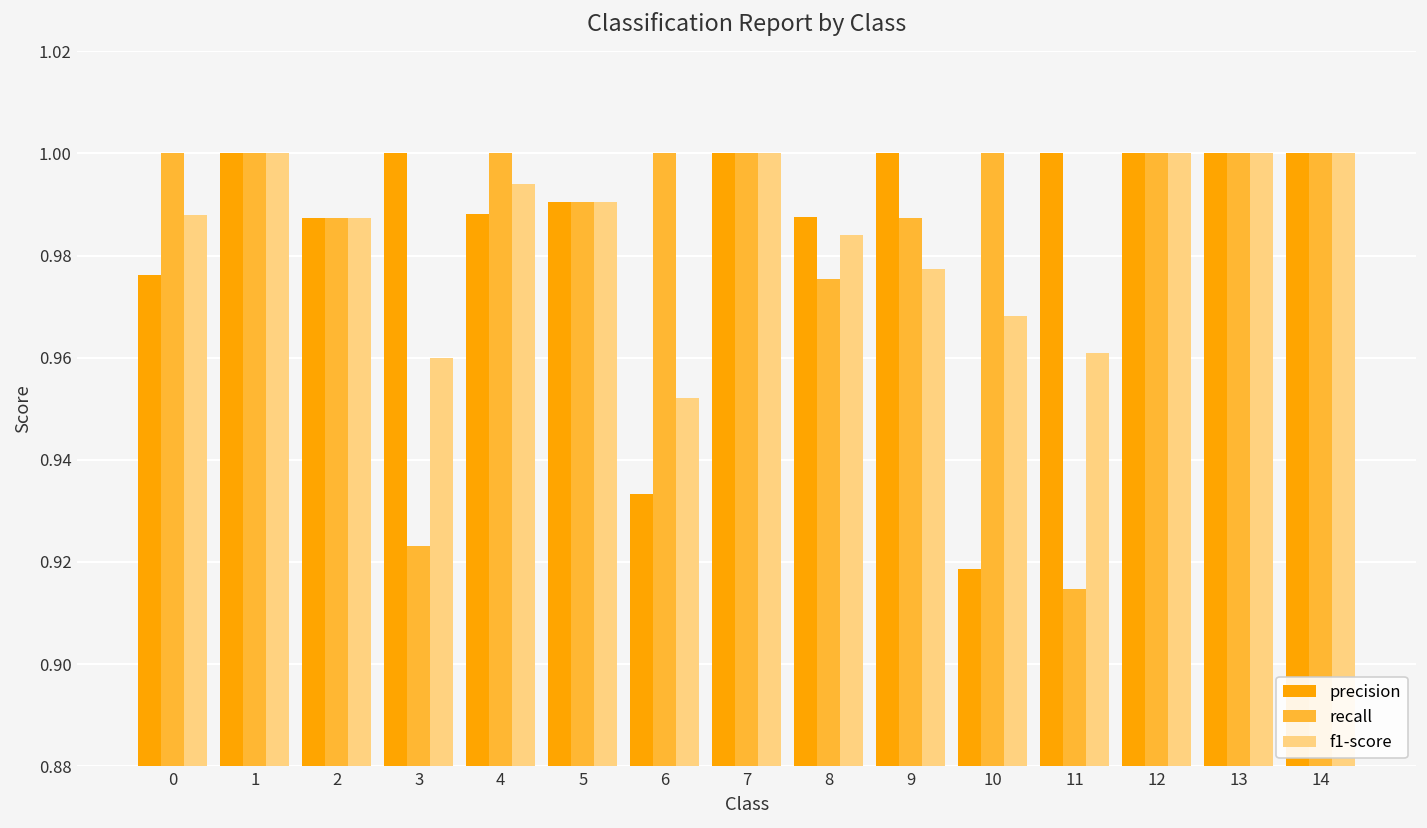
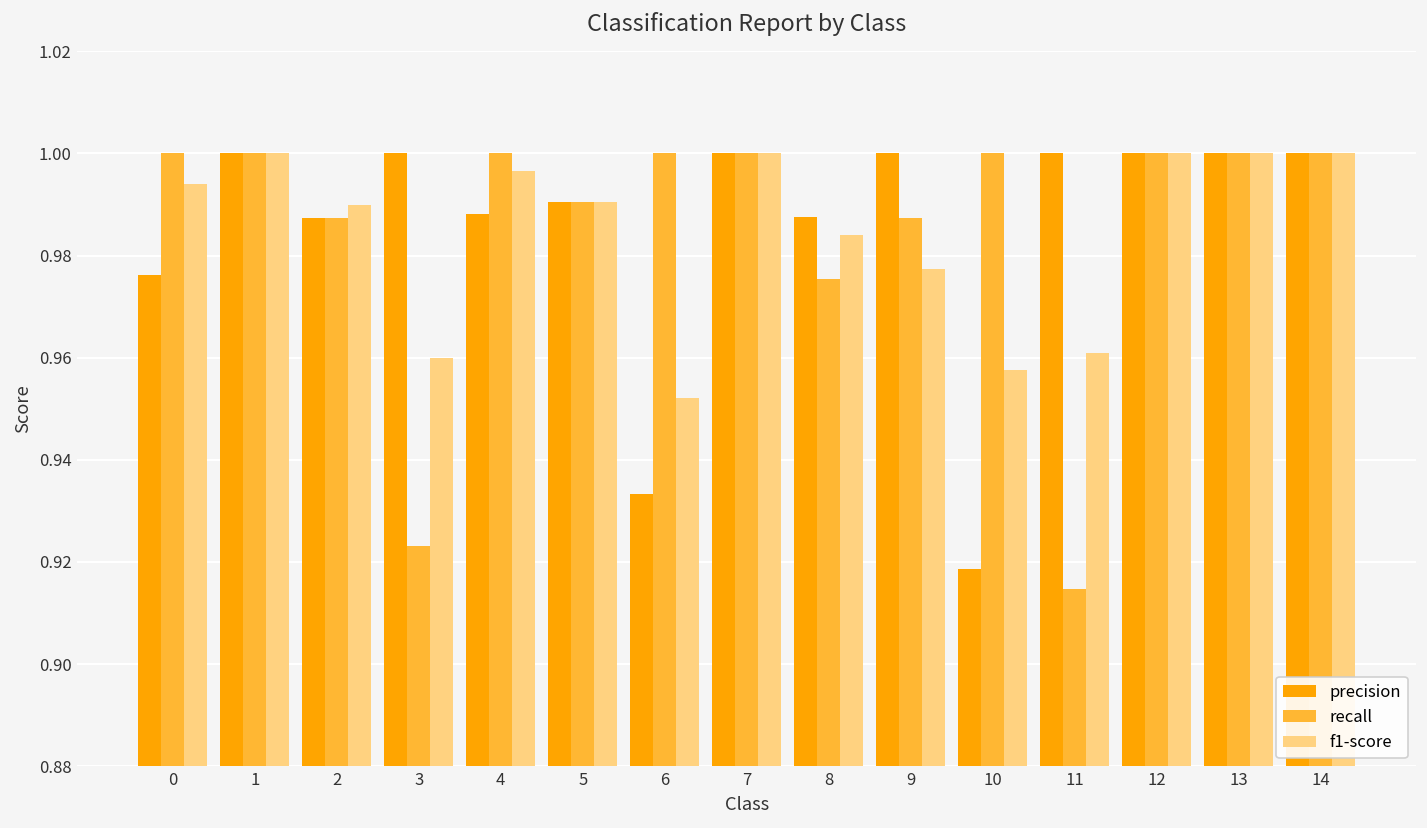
  {
    "f1-score": {
-     "0": 0.988,
+     "0": 0.994,
      "1": 1.000,
-     "2": 0.987,
+     "2": 0.990,
      "3": 0.960,
-     "4": 0.994,
+     "4": 0.996,
      "5": 0.990,
      "6": 0.952,
      "7": 1.000,
      "8": 0.984,
      "9": 0.977,
-     "10": 0.968,
+     "10": 0.958,
      "11": 0.961,
      "12": 1.000,
      "13": 1.000,
      "14": 1.000
    }
  }
